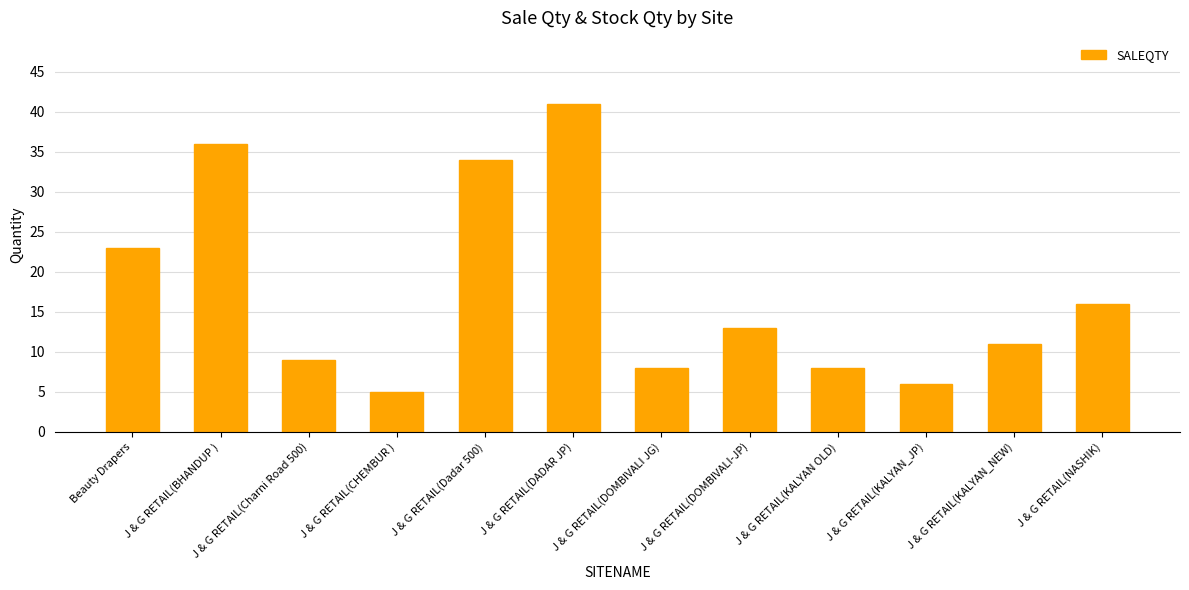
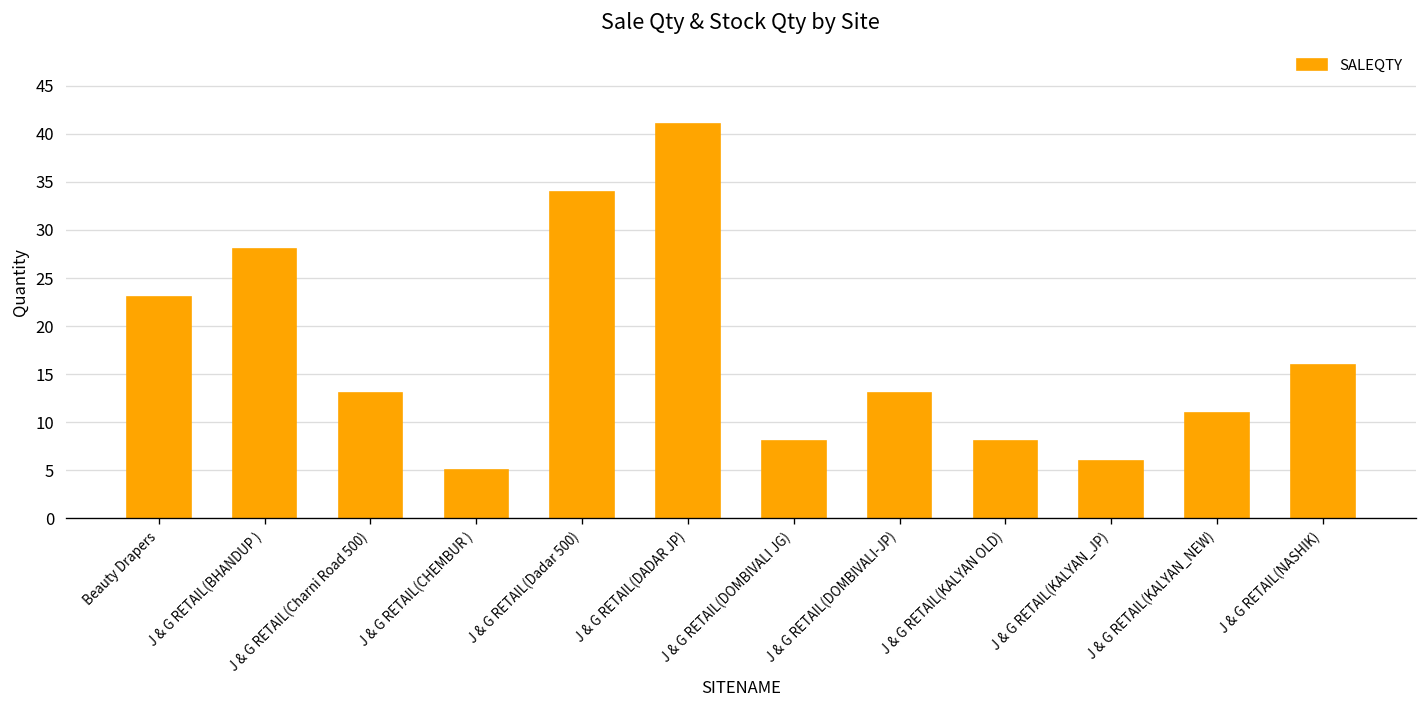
  {
    "Beauty Drapers": 23,
-   "J & G RETAIL(BHANDUP )": 36,
-   "J & G RETAIL(Charni Road 500)": 9,
+   "J & G RETAIL(BHANDUP )": 28,
+   "J & G RETAIL(Charni Road 500)": 13,
    "J & G RETAIL(CHEMBUR )": 5,
    "J & G RETAIL(Dadar 500)": 34,
    "J & G RETAIL(DADAR JP)": 41,
    "J & G RETAIL(DOMBIVALI JG)": 8,
    "J & G RETAIL(DOMBIVALI-JP)": 13,
    "J & G RETAIL(KALYAN OLD)": 8,
    "J & G RETAIL(KALYAN_JP)": 6,
    "J & G RETAIL(KALYAN_NEW)": 11,
    "J & G RETAIL(NASHIK)": 16
  }
